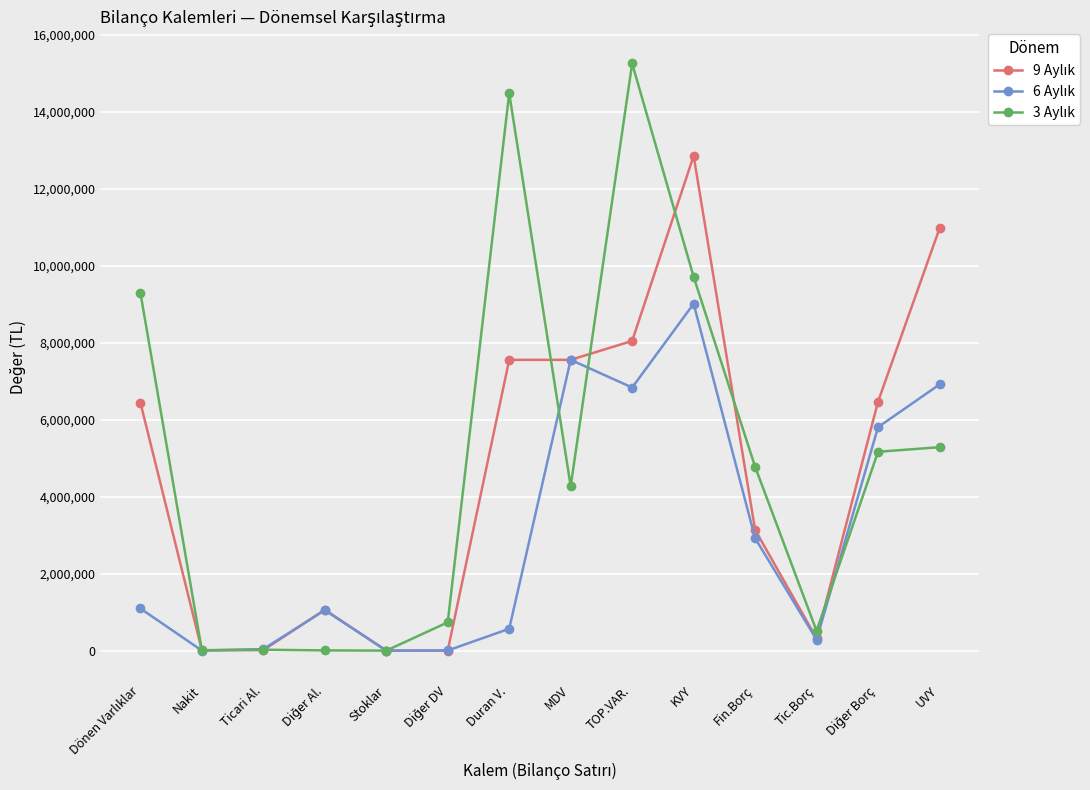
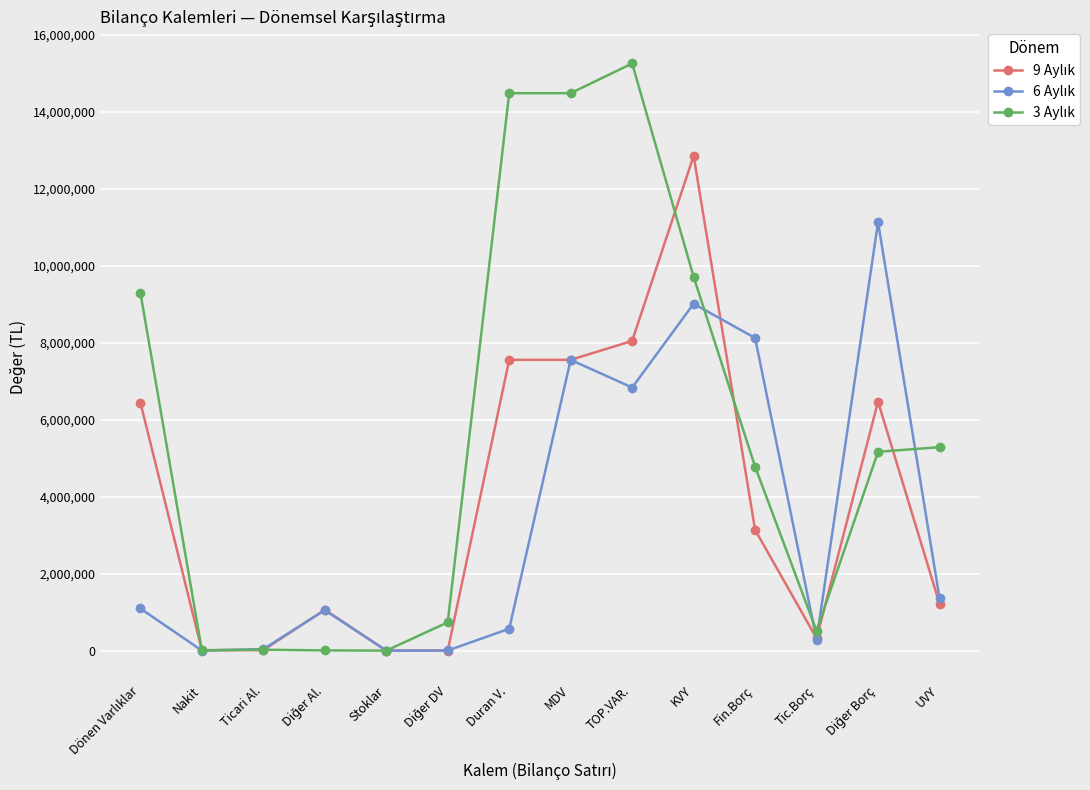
  {
    "9 Aylık": {
      "Dönen Varlıklar": "6,400,000",
      "Duran V.": "7,600,000",
      "TOP.VAR.": "8,000,000",
      "KVY": "12,900,000",
      "Fin.Borç": "3,100,000",
      "Diğer Borç": "6,500,000",
-     "UVY": "11,000,000"
+     "UVY": "1,200,000"
    },
    "6 Aylık": {
      "Dönen Varlıklar": "1,100,000",
      "Duran V.": "600,000",
      "TOP.VAR.": "6,800,000",
      "KVY": "9,000,000",
-     "Fin.Borç": "2,900,000",
-     "Diğer Borç": "5,800,000",
-     "UVY": "6,900,000"
+     "Fin.Borç": "8,100,000",
+     "Diğer Borç": "11,100,000",
+     "UVY": "1,400,000"
    },
    "3 Aylık": {
      "Dönen Varlıklar": "9,300,000",
      "Diğer Al.": "0",
      "Diğer DV": "700,000",
      "Duran V.": "14,500,000",
-     "MDV": "4,300,000",
+     "MDV": "14,500,000",
      "TOP.VAR.": "15,200,000",
      "KVY": "9,700,000",
      "Fin.Borç": "4,800,000",
      "Tic.Borç": "500,000",
      "Diğer Borç": "5,200,000",
      "UVY": "5,300,000"
    }
  }
